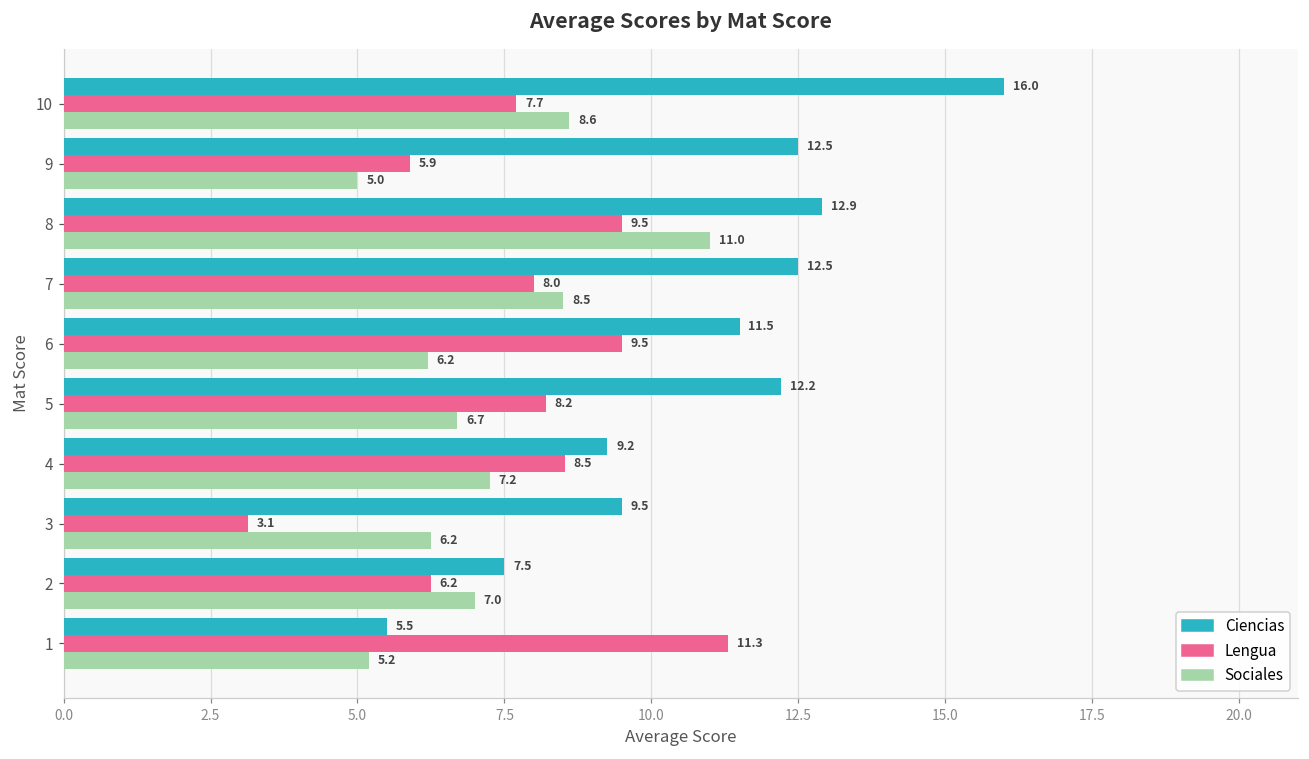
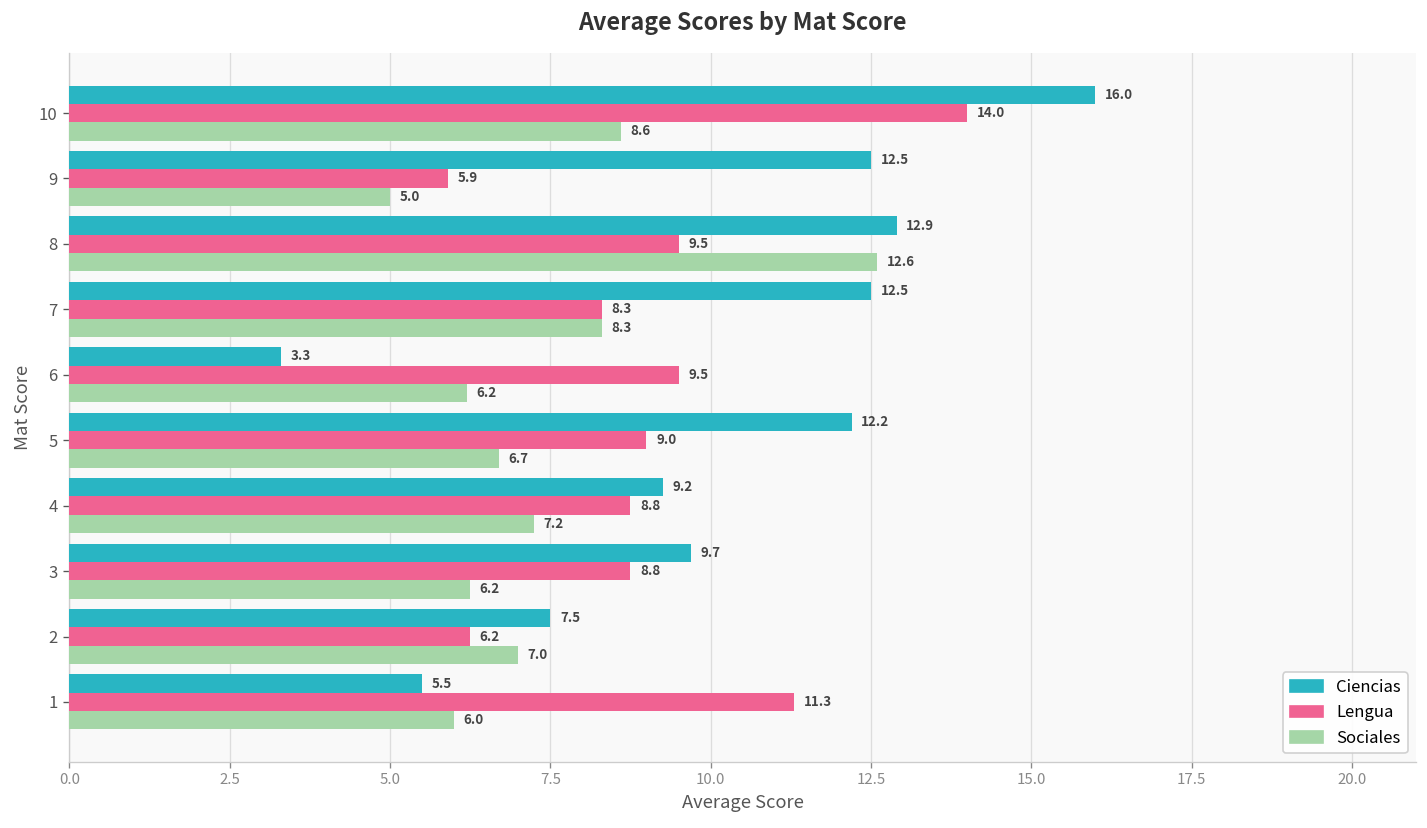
  {
    "Ciencias": {
      "10": 16.0,
      "9": 12.5,
      "8": 12.9,
      "7": 12.5,
-     "6": 11.5,
+     "6": 3.3,
      "5": 12.2,
      "4": 9.2,
-     "3": 9.5,
+     "3": 9.7,
      "2": 7.5,
      "1": 5.5
    },
    "Lengua": {
-     "10": 7.7,
+     "10": 14.0,
      "9": 5.9,
      "8": 9.5,
-     "7": 8.0,
+     "7": 8.3,
      "6": 9.5,
-     "5": 8.2,
-     "4": 8.5,
-     "3": 3.1,
+     "5": 9.0,
+     "4": 8.8,
+     "3": 8.8,
      "2": 6.2,
      "1": 11.3
    },
    "Sociales": {
      "10": 8.6,
      "9": 5.0,
-     "8": 11.0,
-     "7": 8.5,
+     "8": 12.6,
+     "7": 8.3,
      "6": 6.2,
      "5": 6.7,
      "4": 7.2,
      "3": 6.2,
      "2": 7.0,
-     "1": 5.2
+     "1": 6.0
    }
  }
